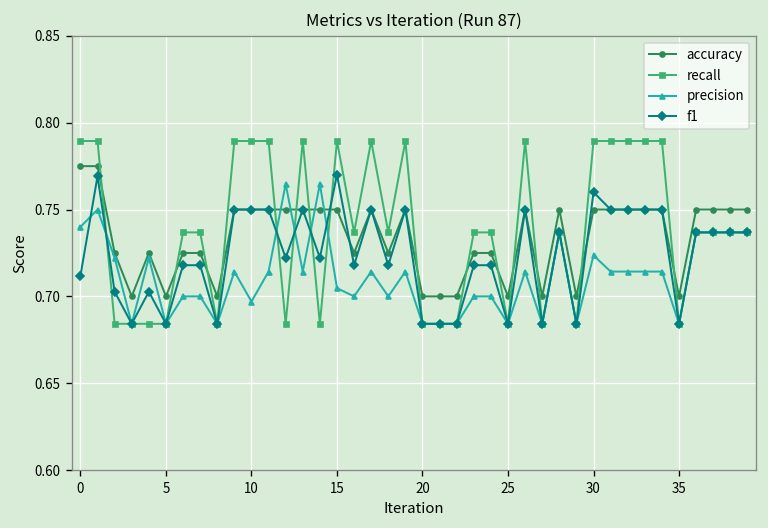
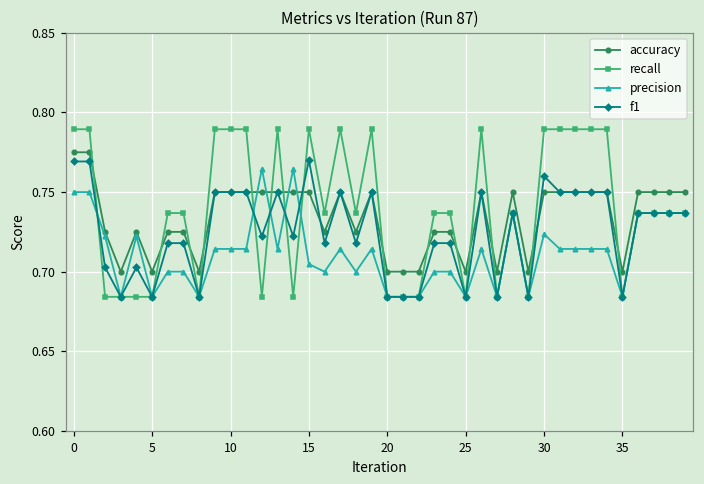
  {
    "precision": {
-     "0": 0.74,
-     "10": 0.697,
+     "0": 0.75,
+     "10": 0.714,
      "15": 0.705,
      "30": 0.724
    },
    "f1": {
-     "0": 0.712,
+     "0": 0.769,
      "15": 0.770,
      "30": 0.760
    }
  }
